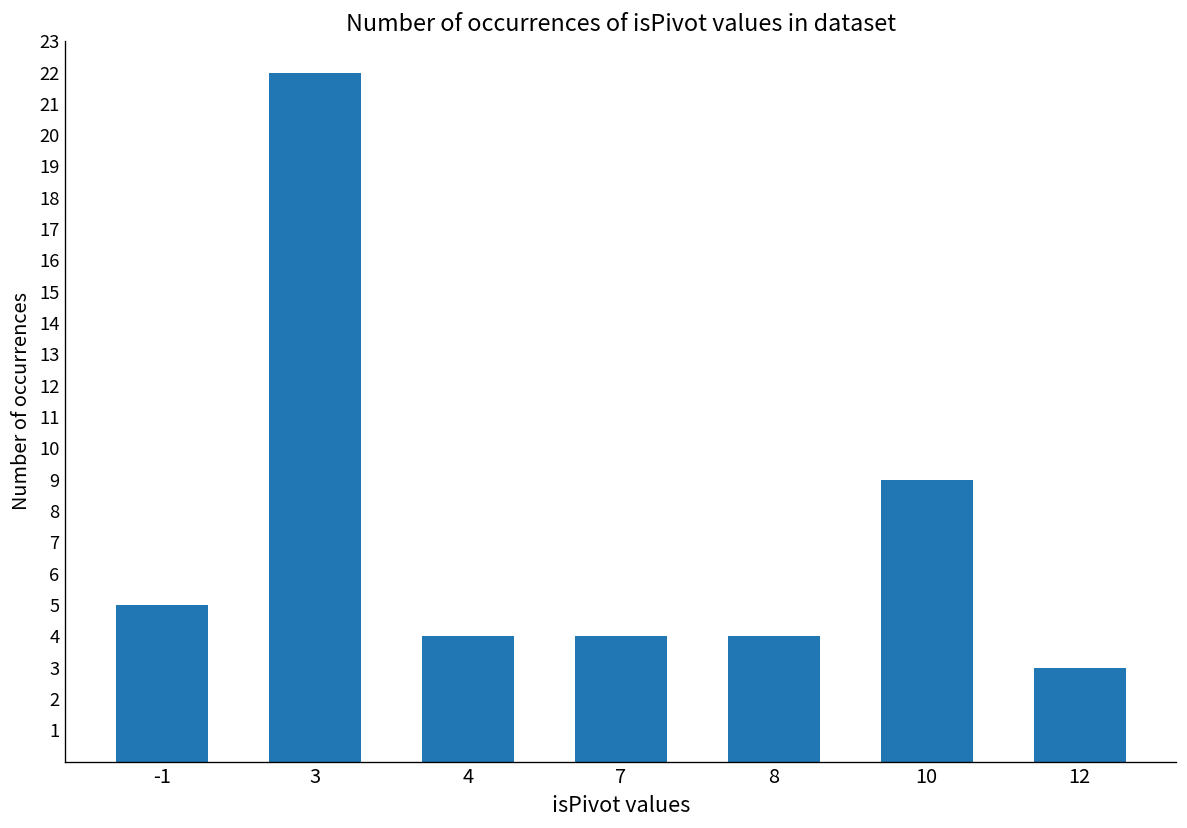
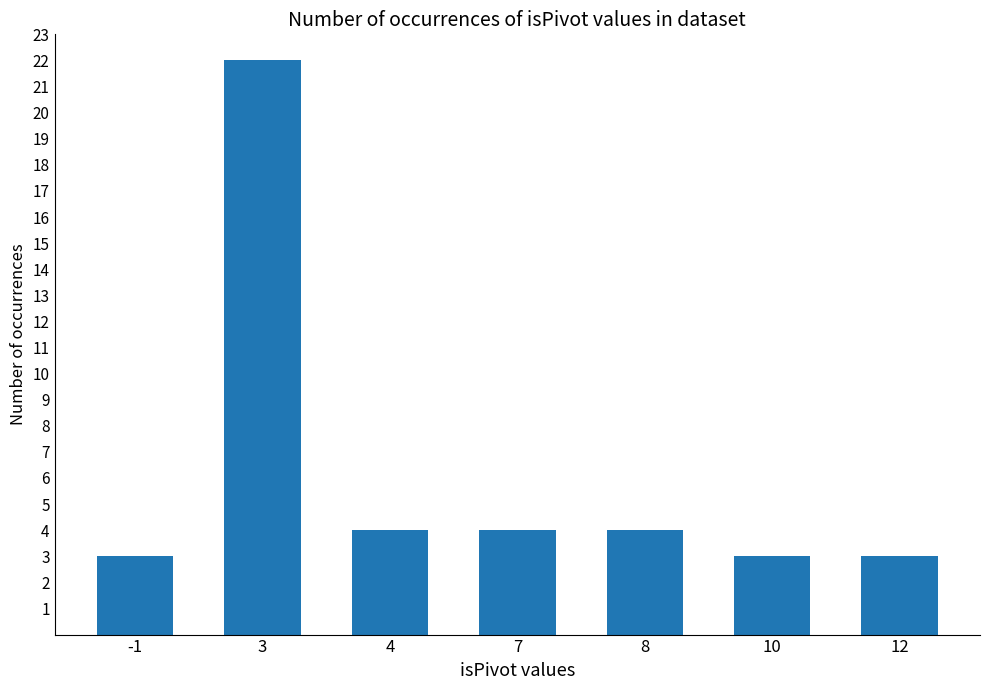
  {
-   "-1": 5,
+   "-1": 3,
    "3": 22,
    "4": 4,
    "7": 4,
    "8": 4,
-   "10": 9,
+   "10": 3,
    "12": 3
  }
